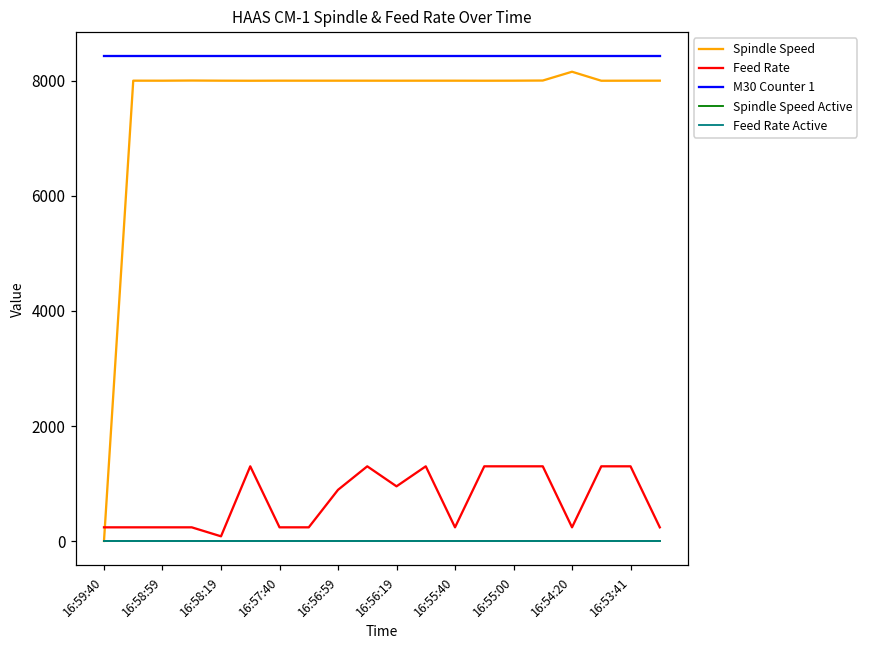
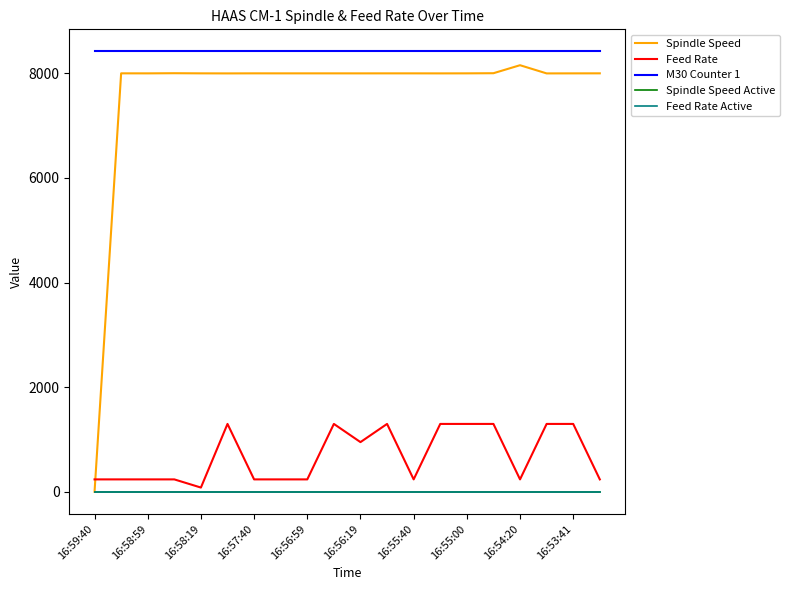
  {
    "Spindle Speed": {
      "16:58:59": 8000,
      "16:58:19": 8000,
      "16:57:40": 8000,
      "16:56:59": 8000,
      "16:56:19": 8000,
      "16:55:40": 8000,
      "16:55:00": 8000,
      "16:54:20": 8200,
      "16:53:41": 8000
    },
    "Feed Rate": {
      "16:59:40": 200,
      "16:58:59": 200,
      "16:58:19": 100,
      "16:57:40": 200,
-     "16:56:59": 900,
+     "16:56:59": 200,
      "16:56:19": 1000,
      "16:55:40": 200,
      "16:55:00": 1300,
      "16:54:20": 200,
      "16:53:41": 1300
    },
    "M30 Counter 1": {
      "16:59:40": 8400,
      "16:58:59": 8400,
      "16:58:19": 8400,
      "16:57:40": 8400,
      "16:56:59": 8400,
      "16:56:19": 8400,
      "16:55:40": 8400,
      "16:55:00": 8400,
      "16:54:20": 8400,
      "16:53:41": 8400
    },
    "Feed Rate Active": {
      "16:58:59": 0,
      "16:58:19": 0,
      "16:57:40": 0,
      "16:56:59": 0,
      "16:56:19": 0,
      "16:55:40": 0,
      "16:55:00": 0,
      "16:54:20": 0,
      "16:53:41": 0
    }
  }
